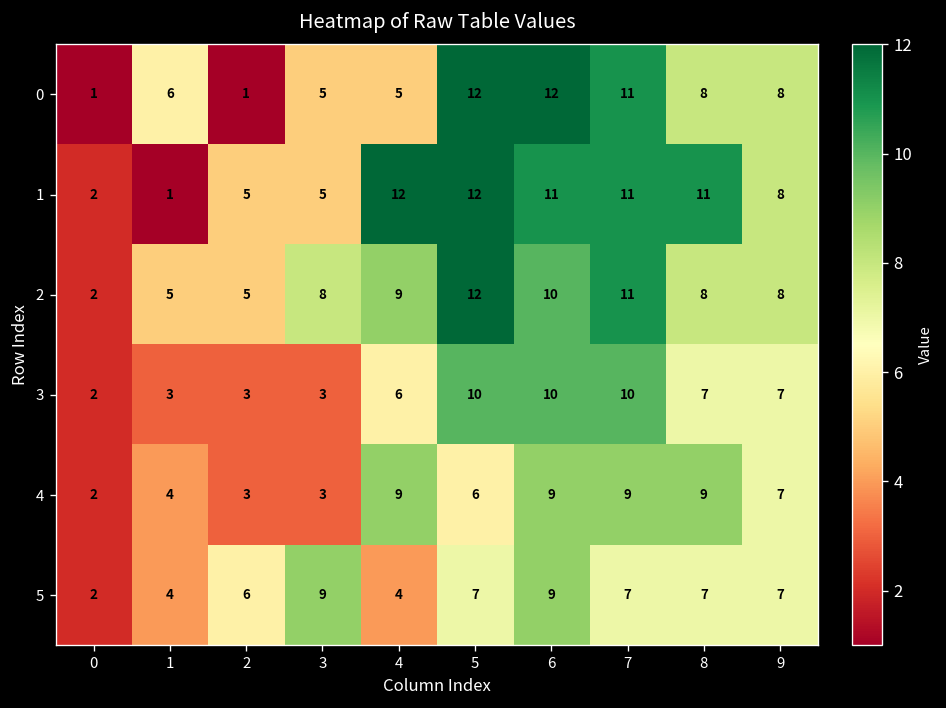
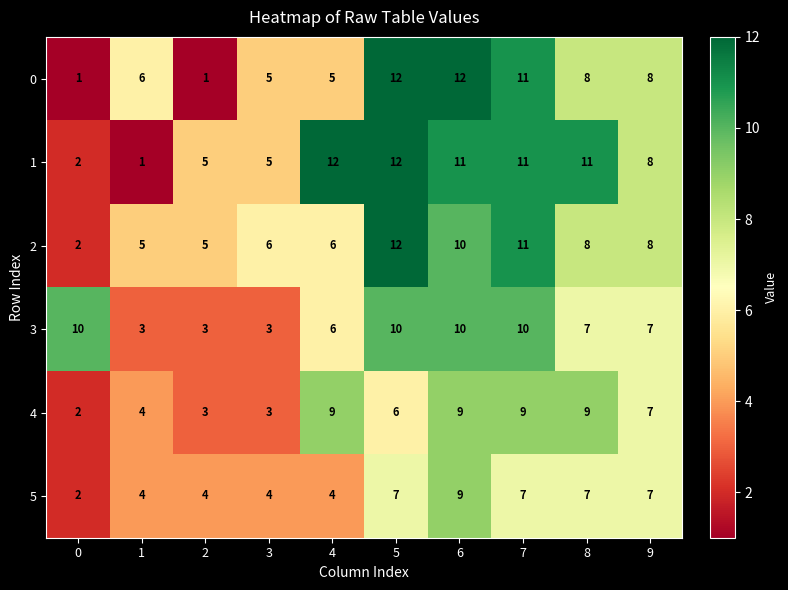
  {
    "0": {
      "0": 1,
      "1": 6,
      "2": 1,
      "3": 5,
      "4": 5,
      "5": 12,
      "6": 12,
      "7": 11,
      "8": 8,
      "9": 8
    },
    "1": {
      "0": 2,
      "1": 1,
      "2": 5,
      "3": 5,
      "4": 12,
      "5": 12,
      "6": 11,
      "7": 11,
      "8": 11,
      "9": 8
    },
    "2": {
      "0": 2,
      "1": 5,
      "2": 5,
-     "3": 8,
-     "4": 9,
+     "3": 6,
+     "4": 6,
      "5": 12,
      "6": 10,
      "7": 11,
      "8": 8,
      "9": 8
    },
    "3": {
-     "0": 2,
+     "0": 10,
      "1": 3,
      "2": 3,
      "3": 3,
      "4": 6,
      "5": 10,
      "6": 10,
      "7": 10,
      "8": 7,
      "9": 7
    },
    "4": {
      "0": 2,
      "1": 4,
      "2": 3,
      "3": 3,
      "4": 9,
      "5": 6,
      "6": 9,
      "7": 9,
      "8": 9,
      "9": 7
    },
    "5": {
      "0": 2,
      "1": 4,
-     "2": 6,
-     "3": 9,
+     "2": 4,
+     "3": 4,
      "4": 4,
      "5": 7,
      "6": 9,
      "7": 7,
      "8": 7,
      "9": 7
    }
  }
